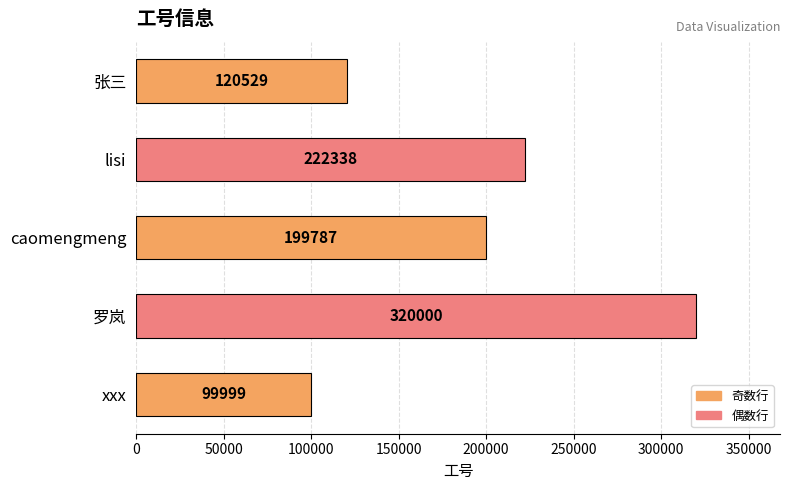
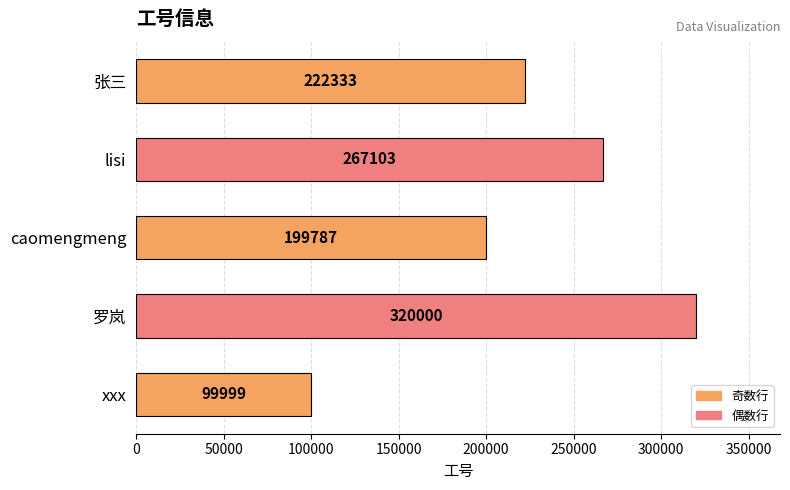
  {
-   "张三": 120529,
-   "lisi": 222338,
+   "张三": 222333,
+   "lisi": 267103,
    "caomengmeng": 199787,
    "罗岚": 320000,
    "xxx": 99999
  }
